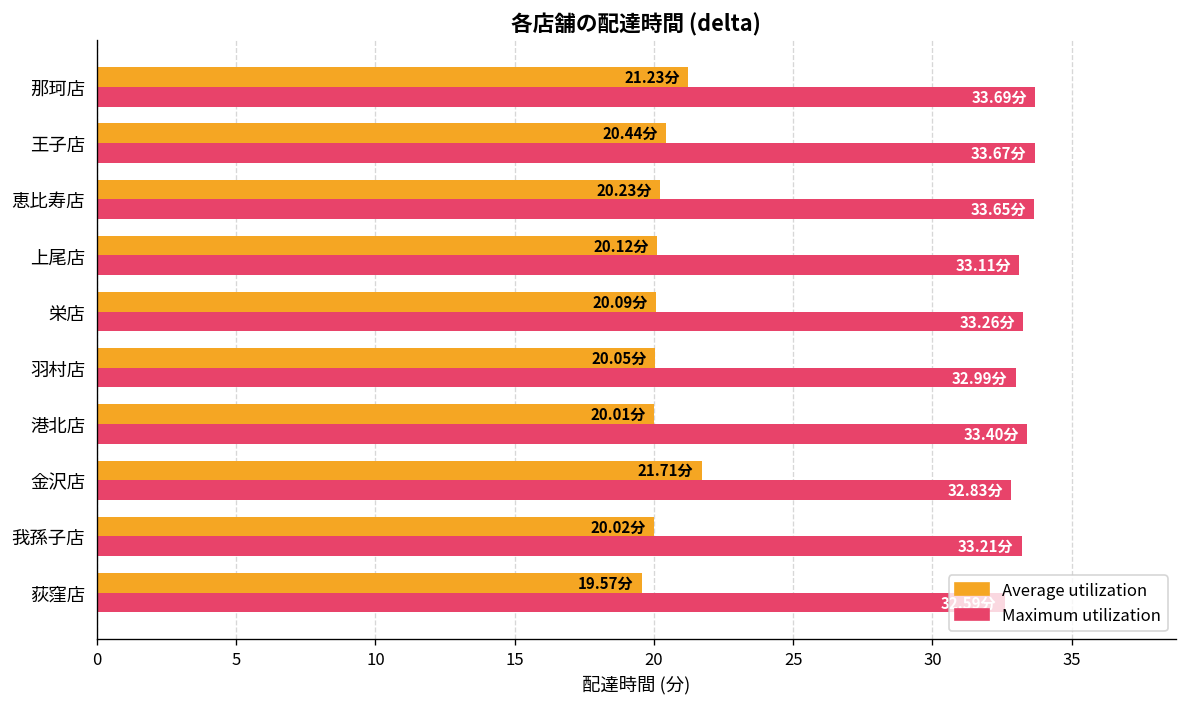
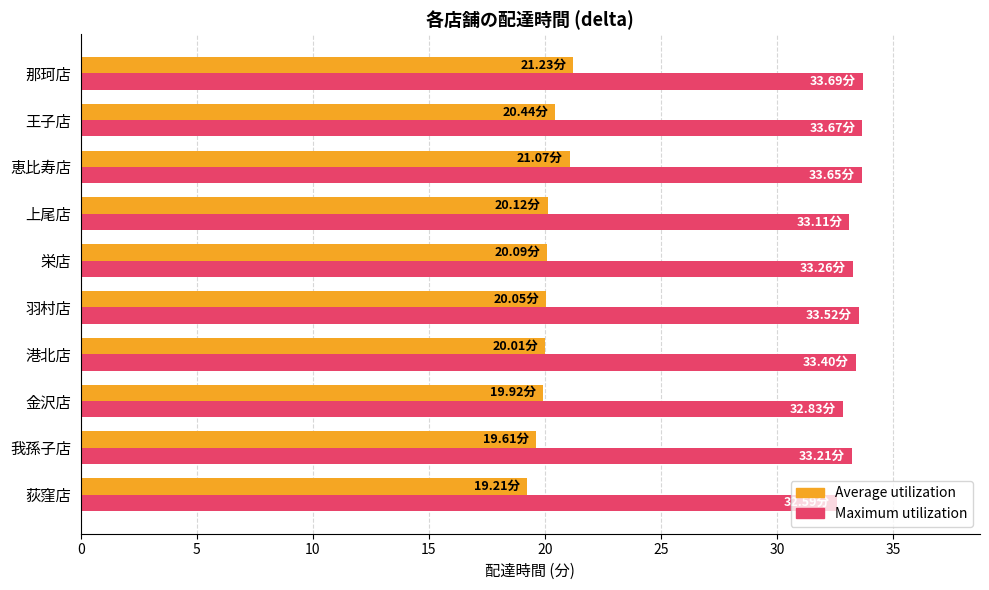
  {
    "Average utilization": {
      "那珂店": "21.23分",
      "王子店": "20.44分",
-     "恵比寿店": "20.23分",
+     "恵比寿店": "21.07分",
      "上尾店": "20.12分",
      "栄店": "20.09分",
      "羽村店": "20.05分",
      "港北店": "20.01分",
-     "金沢店": "21.71分",
-     "我孫子店": "20.02分",
-     "荻窪店": "19.57分"
+     "金沢店": "19.92分",
+     "我孫子店": "19.61分",
+     "荻窪店": "19.21分"
    },
    "Maximum utilization": {
      "那珂店": "33.69分",
      "王子店": "33.67分",
      "恵比寿店": "33.65分",
      "上尾店": "33.11分",
      "栄店": "33.26分",
-     "羽村店": "32.99分",
+     "羽村店": "33.52分",
      "港北店": "33.40分",
      "金沢店": "32.83分",
      "我孫子店": "33.21分"
    }
  }
